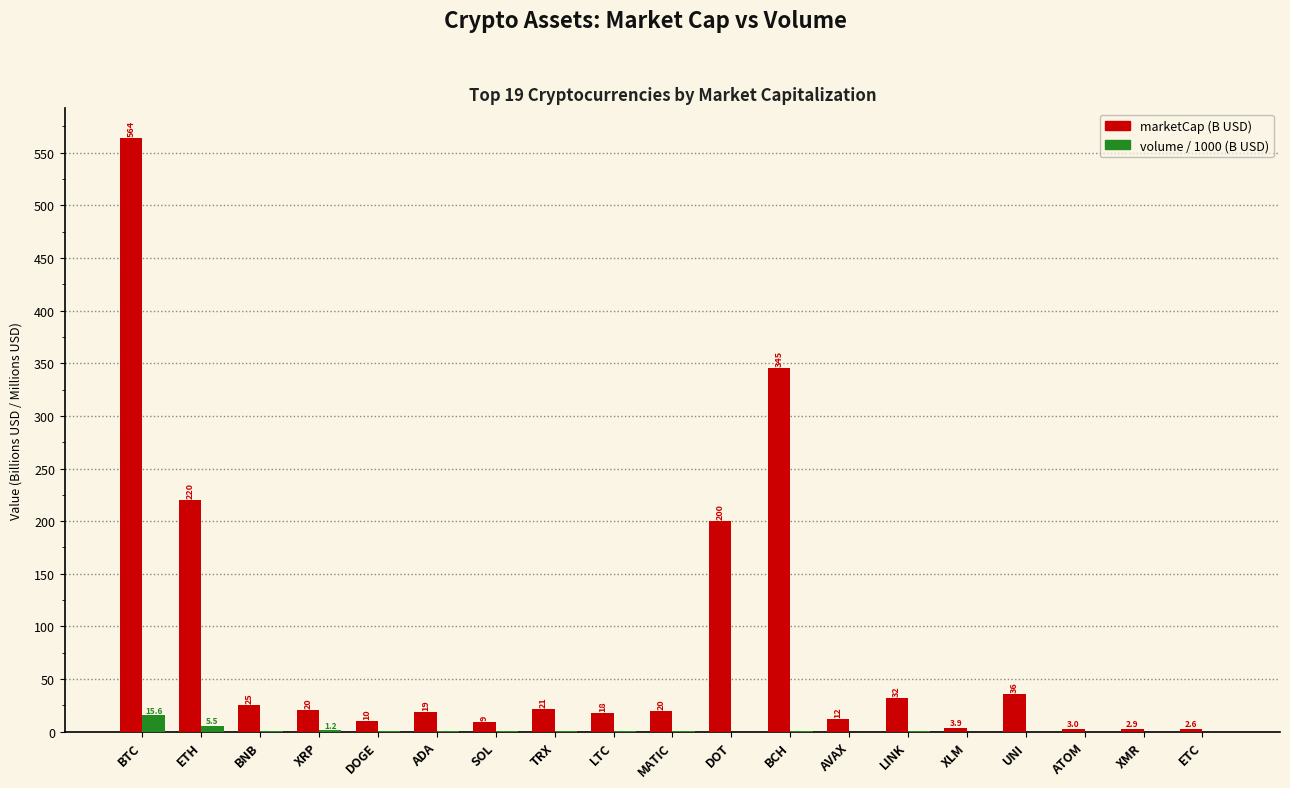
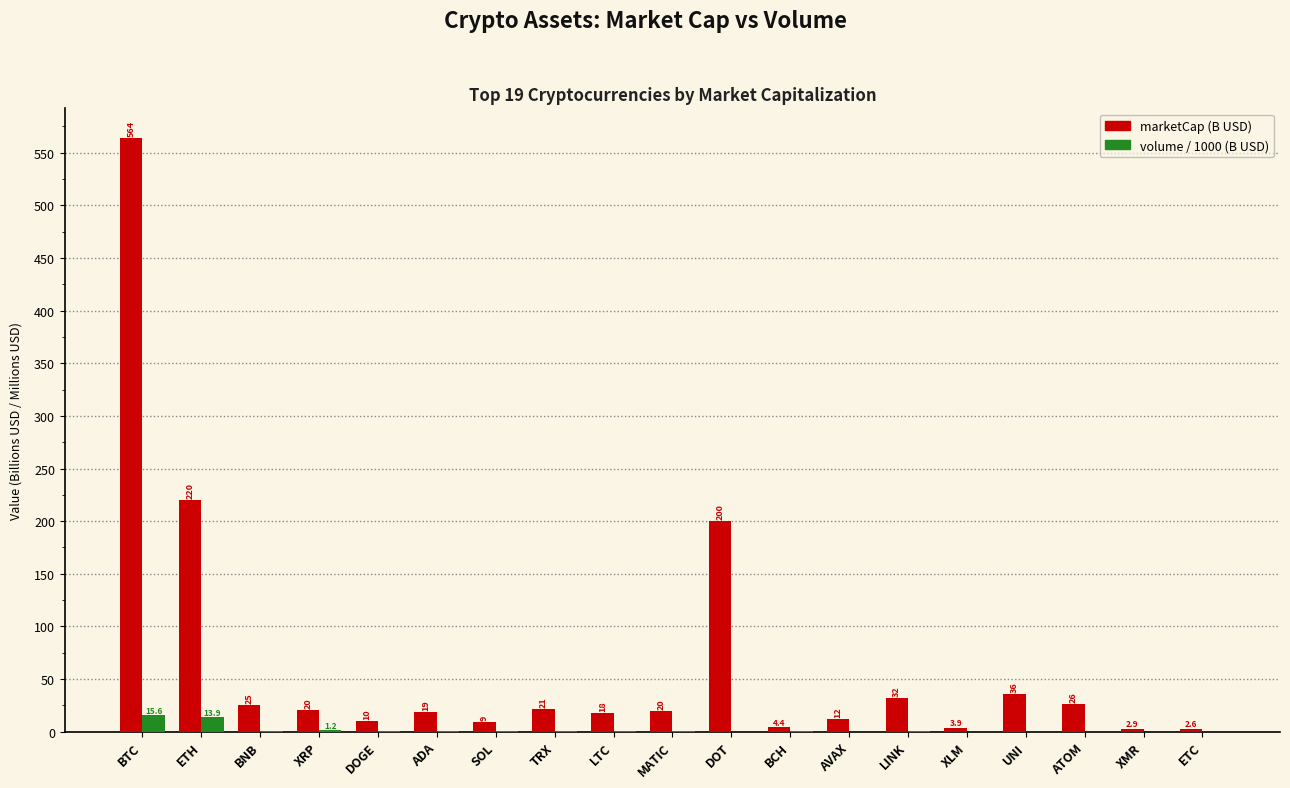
  {
    "marketCap (B USD)": {
      "BTC": 564,
      "ETH": 220,
      "BNB": 25,
      "XRP": 20,
      "DOGE": 10,
      "ADA": 19,
      "SOL": 9,
      "TRX": 21,
      "LTC": 18,
      "MATIC": 20,
      "DOT": 200,
-     "BCH": 345,
+     "BCH": 4.4,
      "AVAX": 12,
      "LINK": 32,
      "XLM": 3.9,
      "UNI": 36,
-     "ATOM": 3.0,
+     "ATOM": 26,
      "XMR": 2.9,
      "ETC": 2.6
    },
    "volume / 1000 (B USD)": {
      "BTC": 15.6,
-     "ETH": 5.5,
+     "ETH": 13.9,
      "XRP": 1.2
    }
  }
